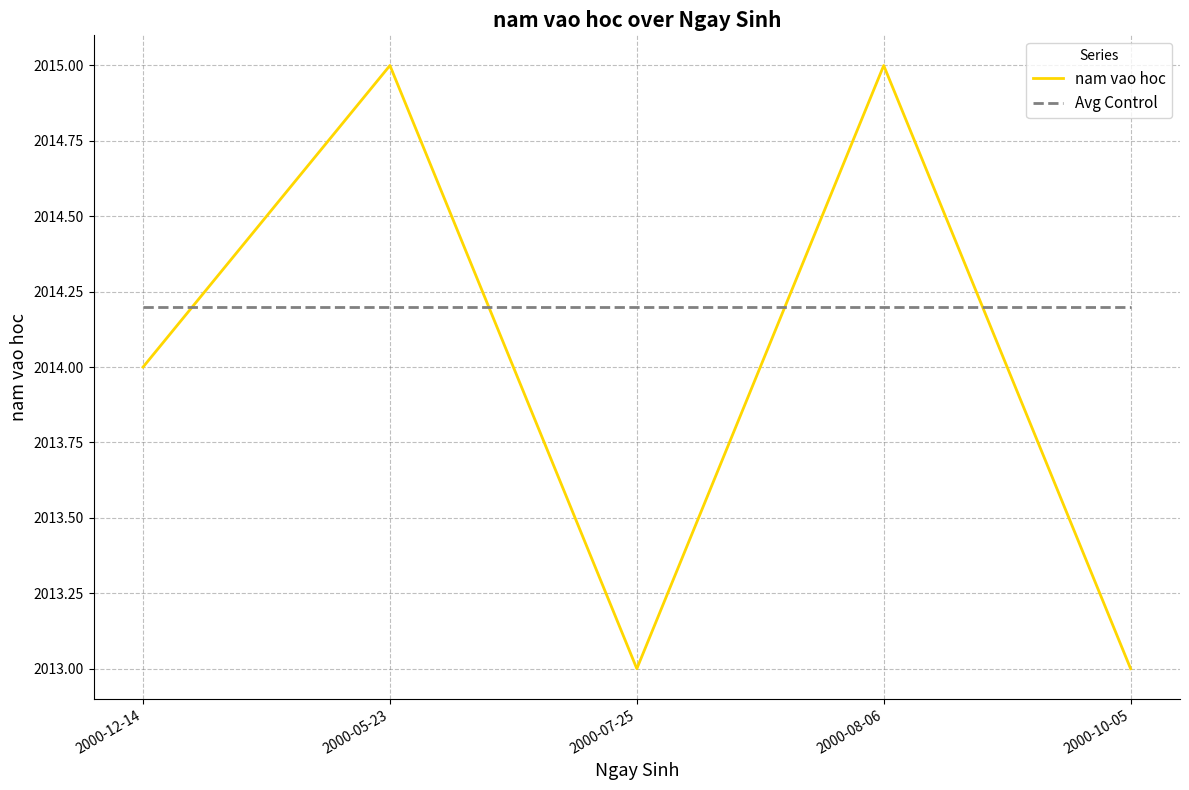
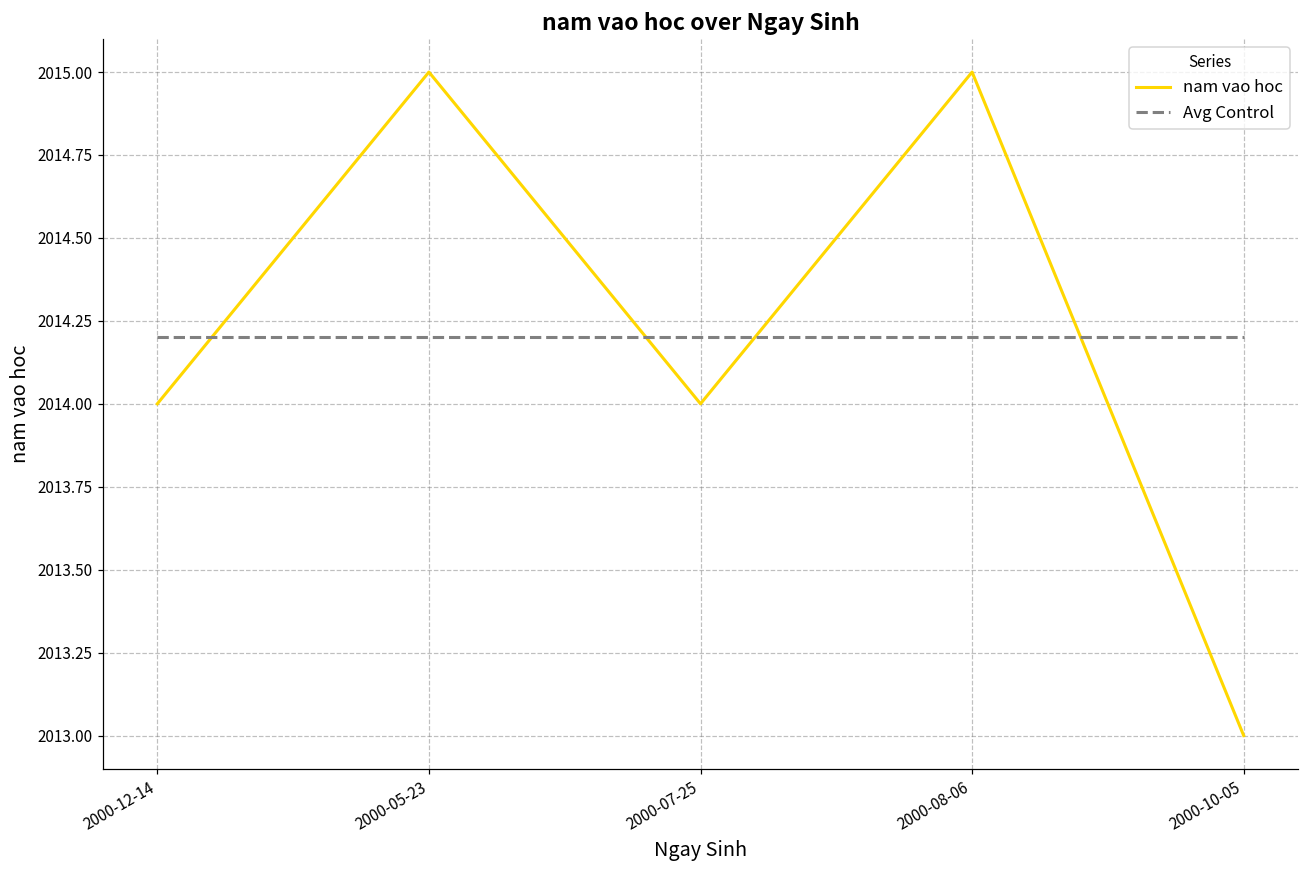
  {
    "nam vao hoc": {
      "2000-12-14": 2014,
      "2000-05-23": 2015,
-     "2000-07-25": 2013,
+     "2000-07-25": 2014,
      "2000-08-06": 2015,
      "2000-10-05": 2013
    },
    "Avg Control": {
      "2000-12-14": 2014.20,
      "2000-05-23": 2014.20,
      "2000-07-25": 2014.20,
      "2000-08-06": 2014.20,
      "2000-10-05": 2014.20
    }
  }
